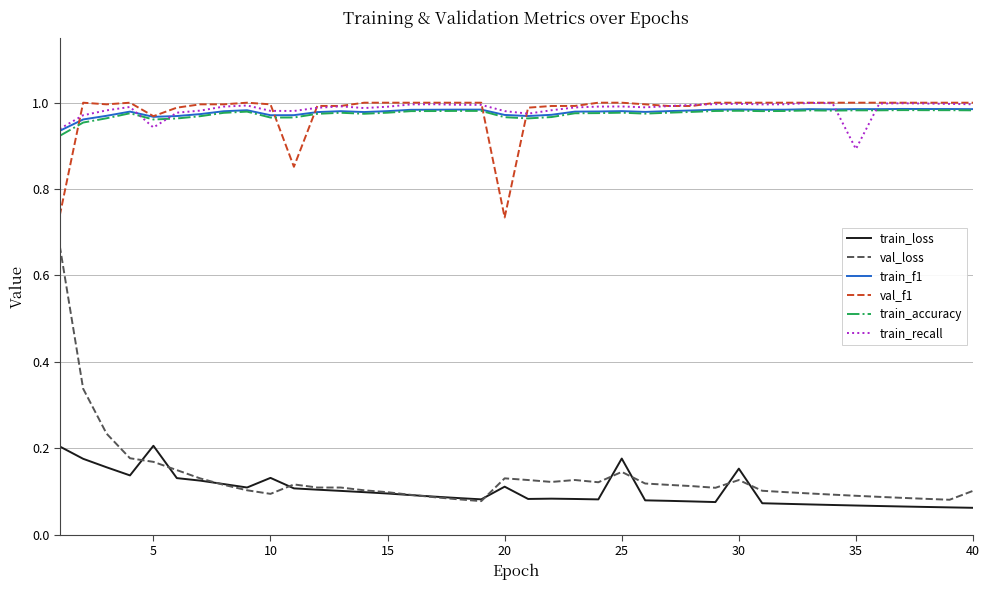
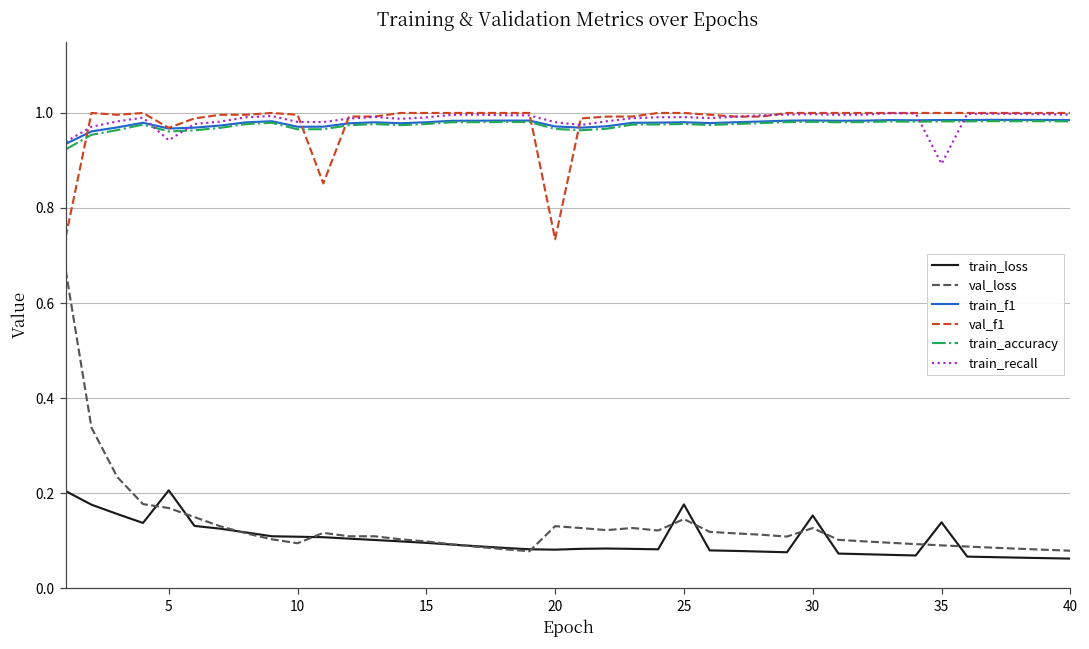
  {
    "train_loss": {
      "5": 0.21,
-     "10": 0.13,
-     "20": 0.11,
+     "10": 0.11,
+     "20": 0.08,
      "25": 0.18,
      "30": 0.15,
-     "35": 0.07,
+     "35": 0.14,
      "40": 0.06
    },
    "val_loss": {
      "5": 0.17,
      "10": 0.09,
      "20": 0.13,
      "25": 0.15,
      "30": 0.13,
      "35": 0.09,
-     "40": 0.10
+     "40": 0.08
    },
    "val_f1": {
      "10": 1.00,
      "15": 1.00,
      "20": 0.73,
      "25": 1.00,
      "35": 1.00
    },
    "train_accuracy": {
      "5": 0.96
    },
    "train_recall": {
      "5": 0.94,
      "10": 0.98,
      "15": 0.99,
      "20": 0.98,
      "25": 0.99,
      "35": 0.89
    }
  }
